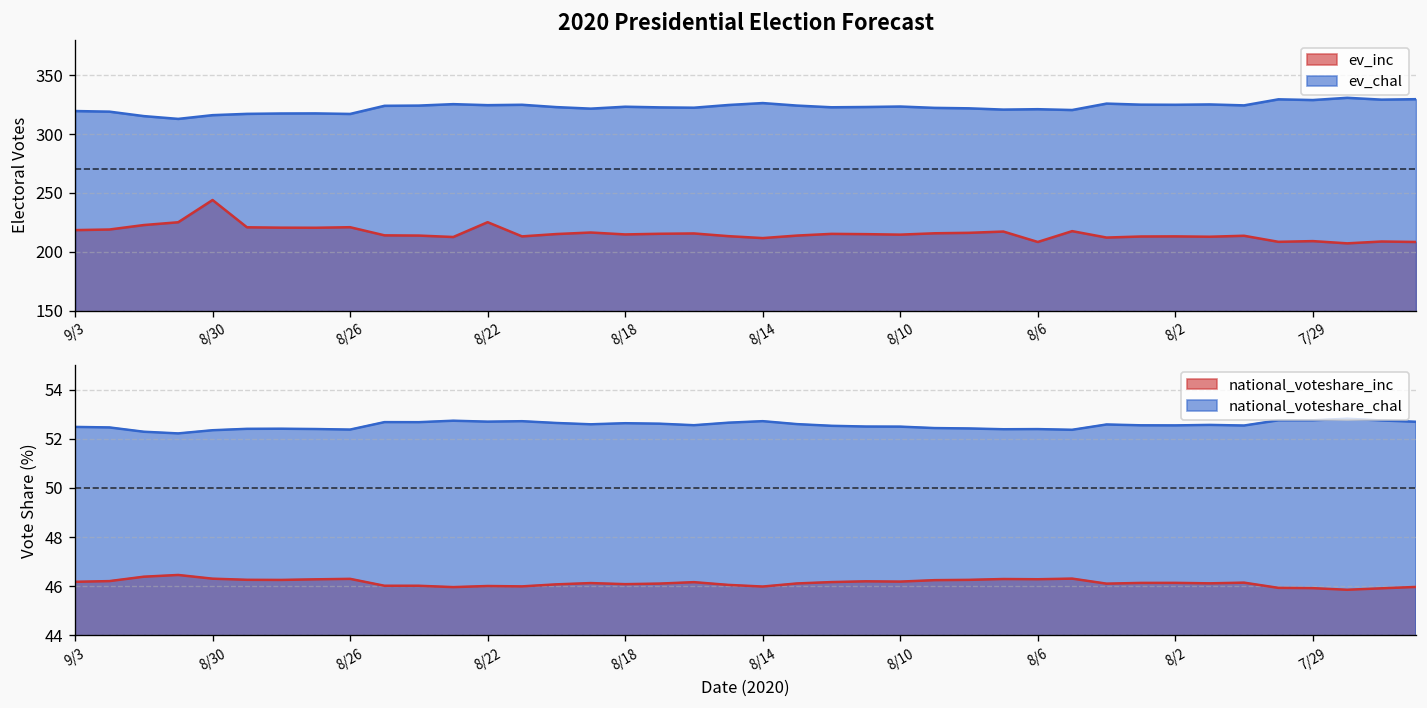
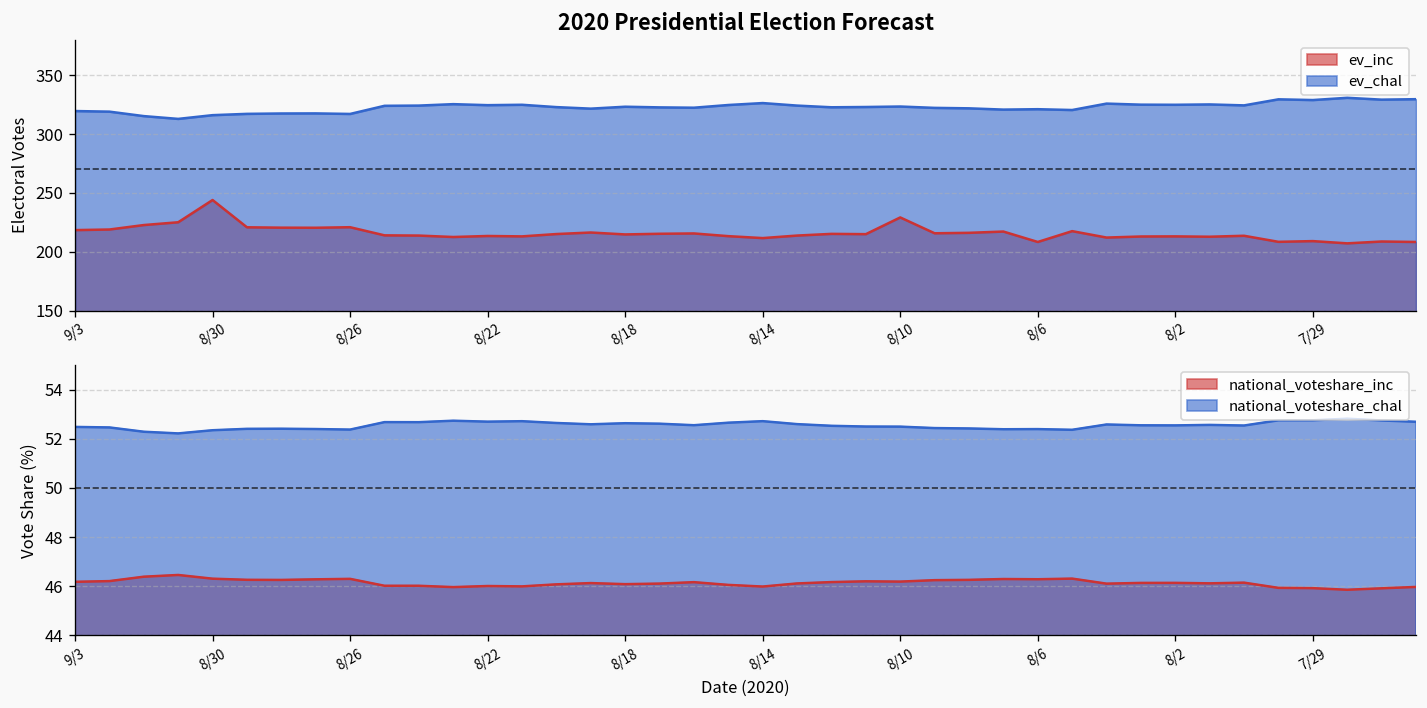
  {
    "2020 Presidential Election Forecast": {
      "ev_inc": {
        "9/3": 220,
        "8/30": 240,
        "8/26": 220,
-       "8/22": 230,
+       "8/22": 210,
        "8/18": 210,
        "8/14": 210,
-       "8/10": 210,
+       "8/10": 230,
        "8/6": 210,
        "8/2": 210,
        "7/29": 210
      },
      "ev_chal": {
        "9/3": 320,
        "8/30": 320,
        "8/26": 320,
        "8/22": 320,
        "8/18": 320,
        "8/14": 330,
        "8/10": 320,
        "8/6": 320,
        "8/2": 320,
        "7/29": 330
      }
    }
  }
